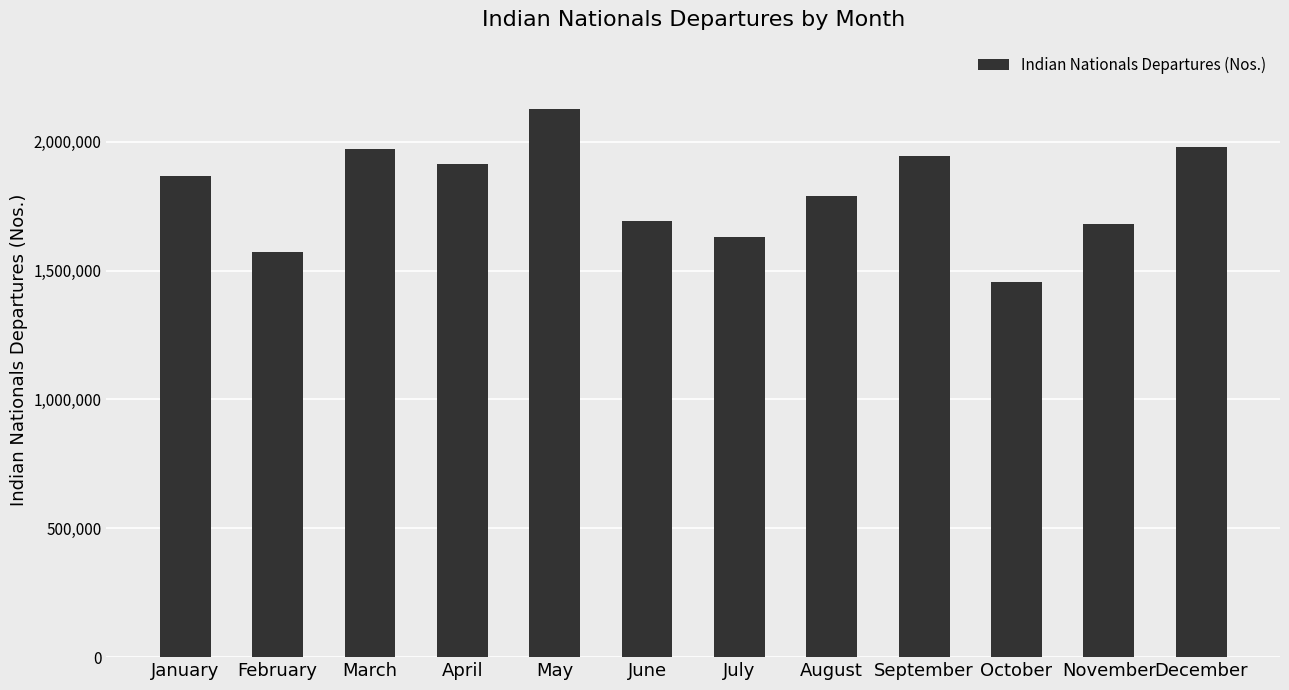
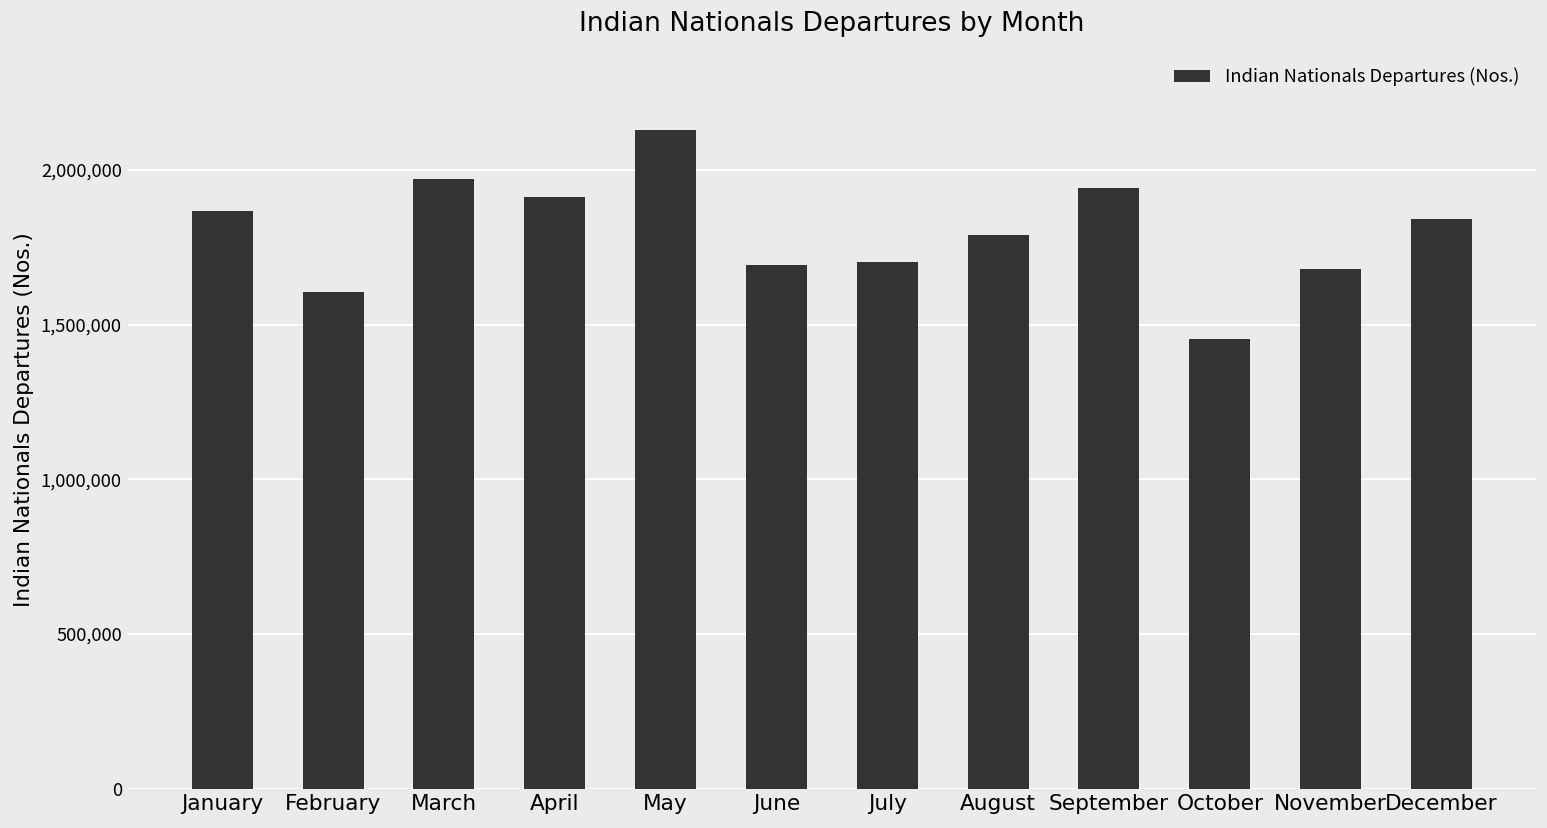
  {
    "January": "1,870,000",
-   "February": "1,570,000",
+   "February": "1,610,000",
    "March": "1,970,000",
    "April": "1,910,000",
    "May": "2,130,000",
    "June": "1,690,000",
-   "July": "1,630,000",
+   "July": "1,700,000",
    "August": "1,790,000",
    "September": "1,940,000",
    "October": "1,450,000",
    "November": "1,680,000",
-   "December": "1,980,000"
+   "December": "1,840,000"
  }
